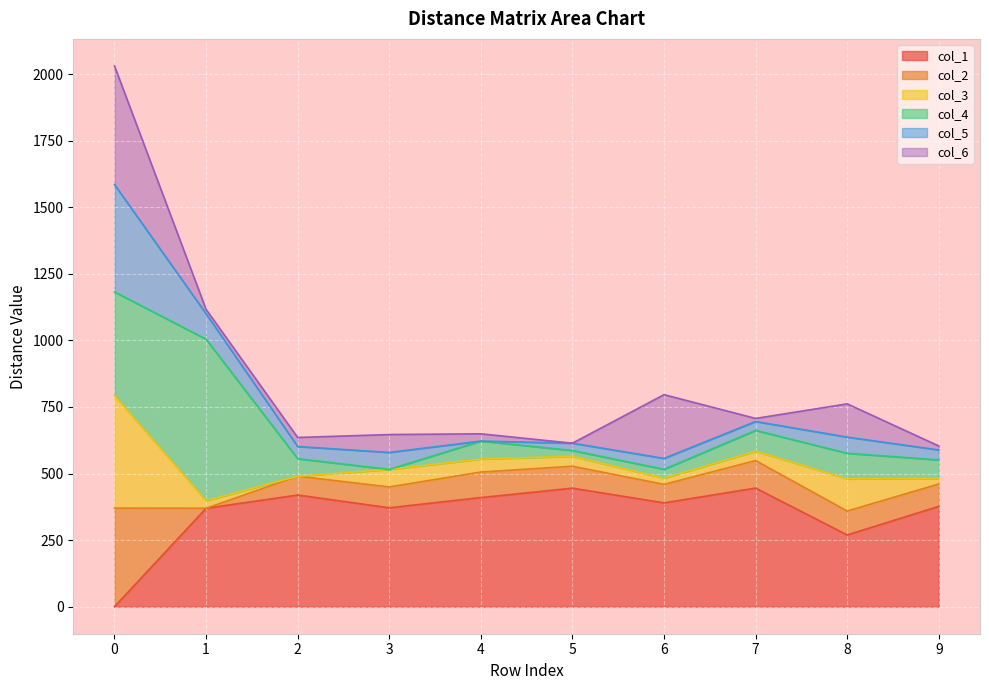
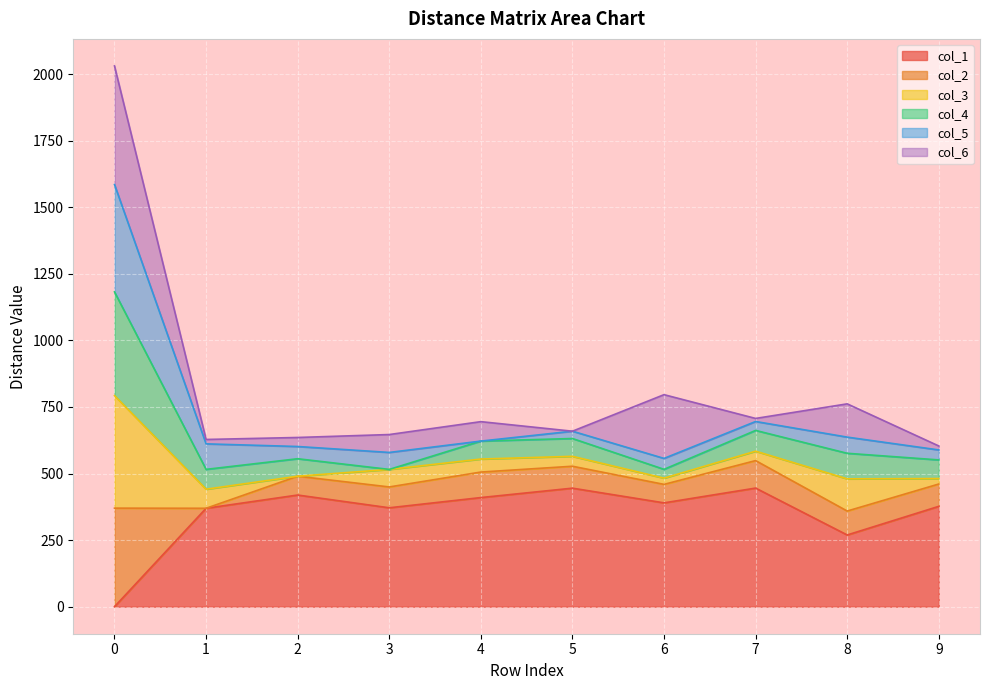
  {
    "col_3": {
      "0": 420,
-     "1": 30,
+     "1": 70,
      "4": 50,
      "5": 40,
      "6": 20,
      "7": 40,
      "8": 120,
      "9": 20
    },
    "col_4": {
      "0": 390,
-     "1": 610,
+     "1": 70,
      "2": 70,
-     "5": 20,
+     "5": 70,
      "6": 30,
      "7": 80,
      "8": 100,
      "9": 70
    },
    "col_5": {
      "0": 400,
      "1": 100,
      "2": 50,
      "3": 60,
      "6": 40,
      "7": 30,
      "8": 60,
      "9": 40
    },
    "col_6": {
      "0": 450,
      "1": 20,
      "2": 30,
      "3": 70,
-     "4": 30,
+     "4": 70,
      "6": 240,
      "7": 10,
      "8": 120,
      "9": 10
    }
  }
